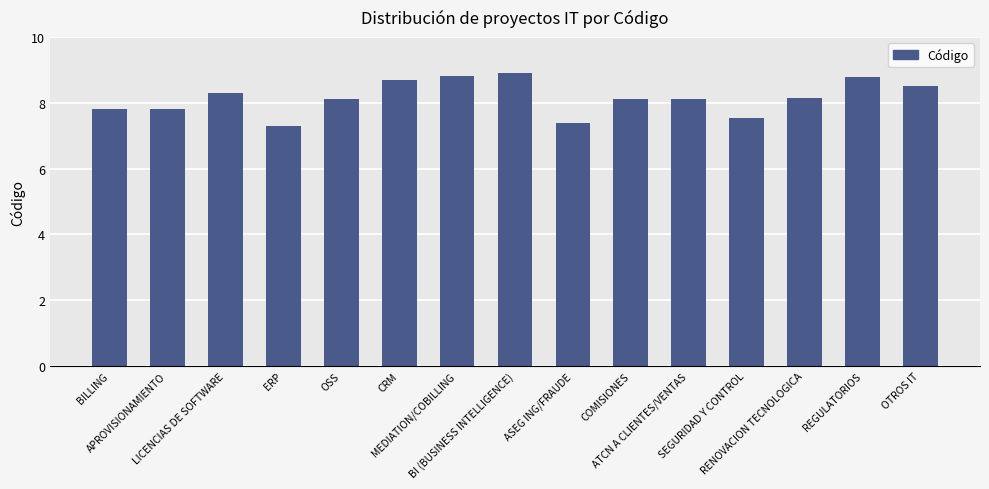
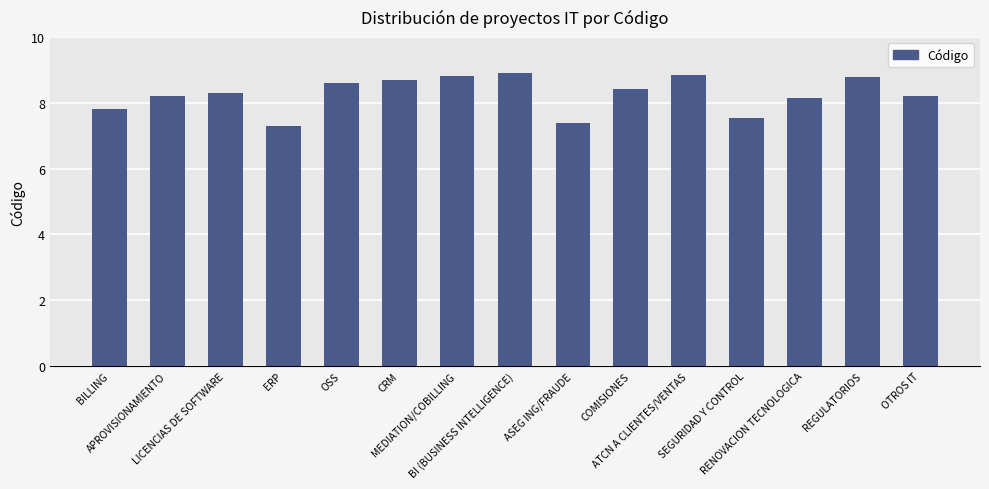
  {
    "BILLING": 7.8,
-   "APROVISIONAMIENTO": 7.8,
+   "APROVISIONAMIENTO": 8.2,
    "LICENCIAS DE SOFTWARE": 8.3,
    "ERP": 7.3,
-   "OSS": 8.1,
+   "OSS": 8.6,
    "CRM": 8.7,
    "MEDIATION/COBILLING": 8.8,
    "BI (BUSINESS INTELLIGENCE)": 8.9,
    "ASEG ING/FRAUDE": 7.4,
-   "COMISIONES": 8.1,
-   "ATCN A CLIENTES/VENTAS": 8.1,
+   "COMISIONES": 8.4,
+   "ATCN A CLIENTES/VENTAS": 8.8,
    "SEGURIDAD Y CONTROL": 7.5,
    "RENOVACION TECNOLOGICA": 8.2,
    "REGULATORIOS": 8.8,
-   "OTROS IT": 8.5
+   "OTROS IT": 8.2
  }
